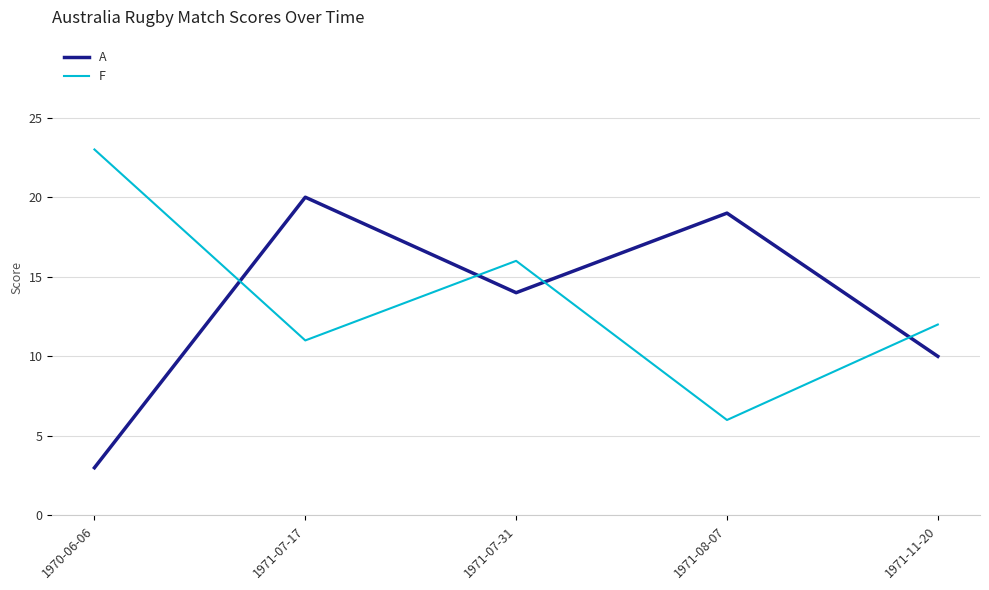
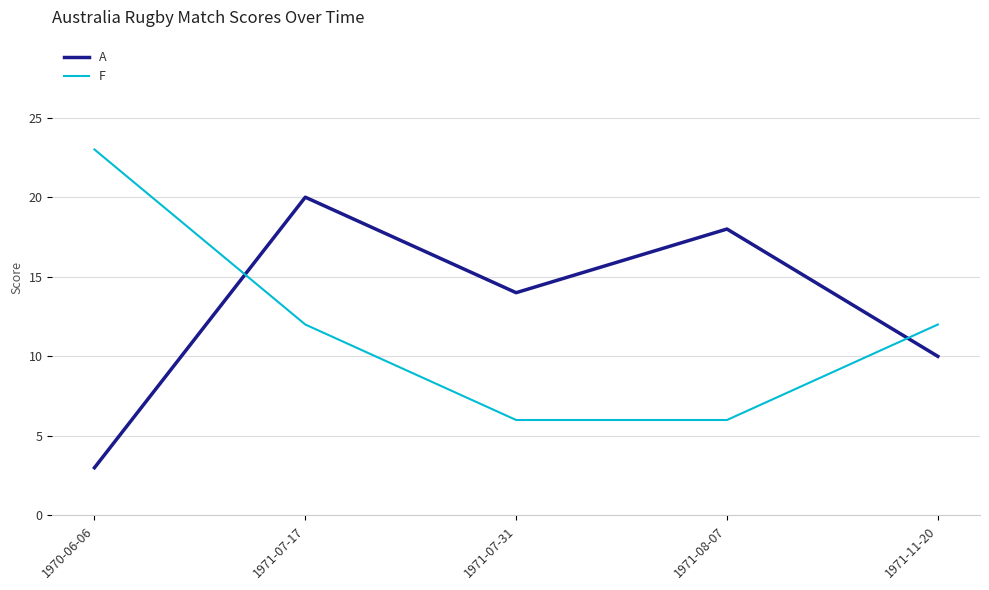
  {
    "A": {
      "1970-06-06": 3,
      "1971-07-17": 20,
      "1971-07-31": 14,
-     "1971-08-07": 19,
+     "1971-08-07": 18,
      "1971-11-20": 10
    },
    "F": {
      "1970-06-06": 23,
-     "1971-07-17": 11,
-     "1971-07-31": 16,
+     "1971-07-17": 12,
+     "1971-07-31": 6,
      "1971-08-07": 6,
      "1971-11-20": 12
    }
  }
